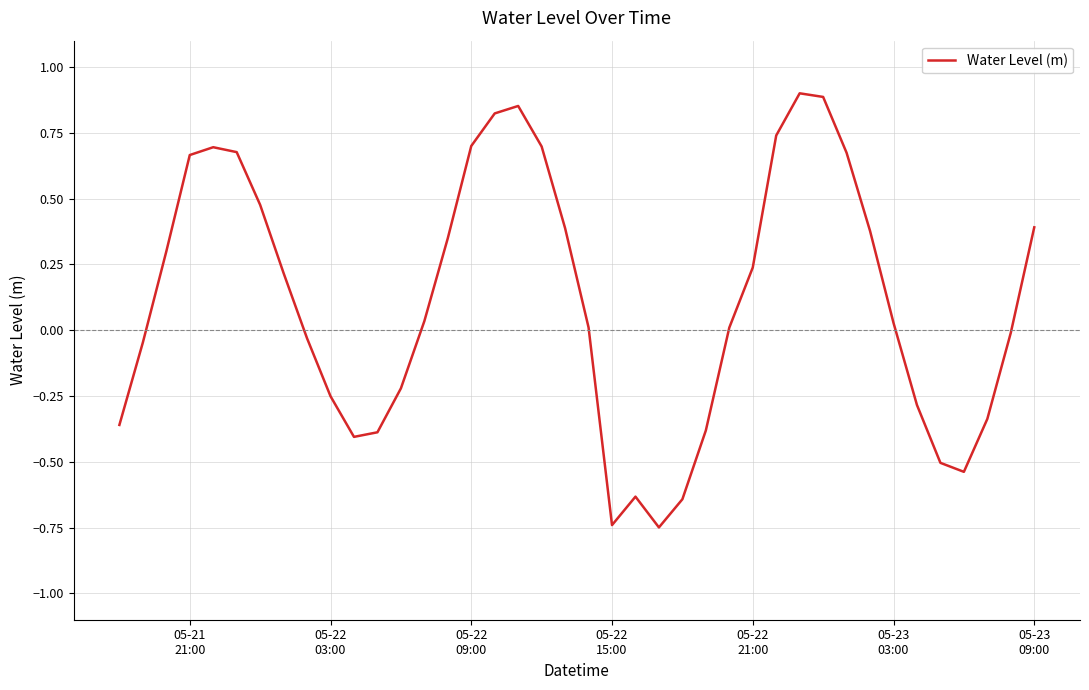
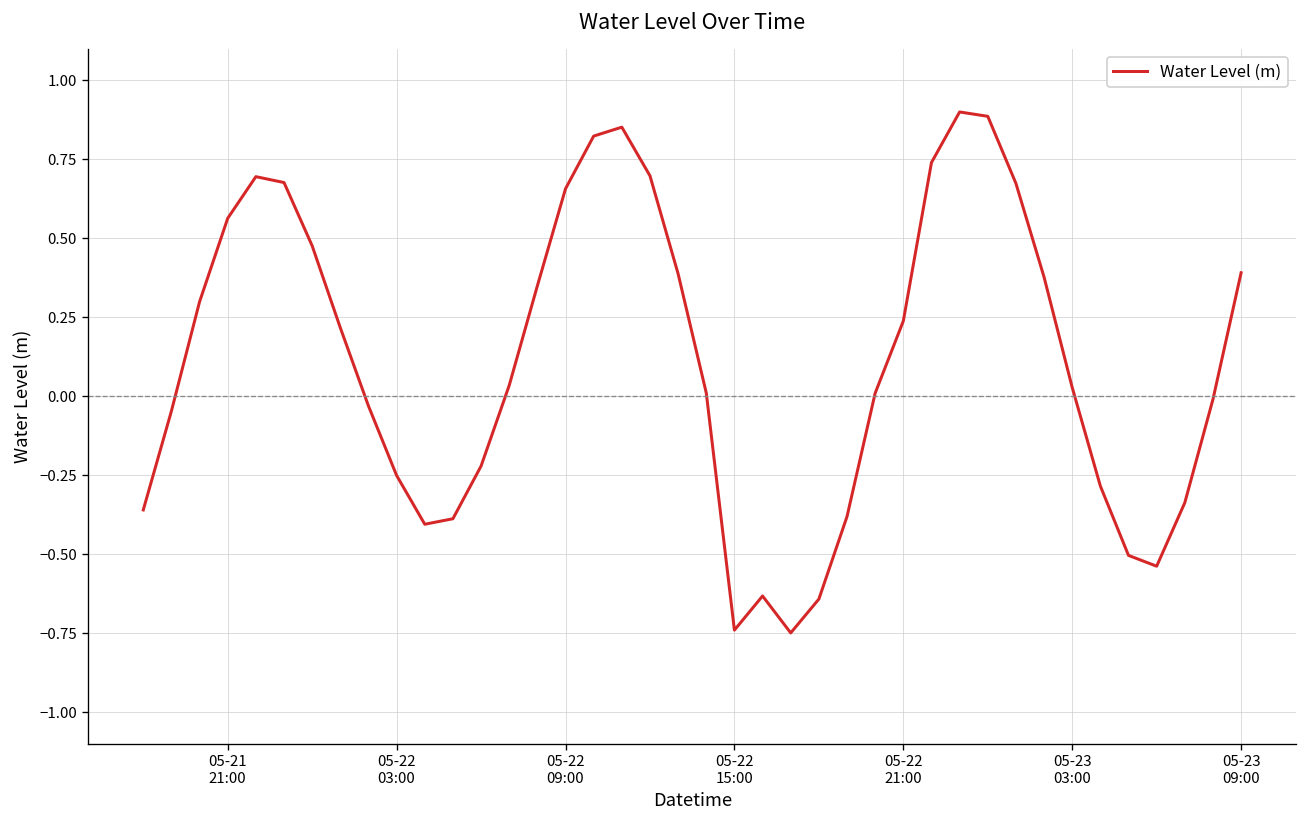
  {
-   "05-21 21:00": 0.67,
+   "05-21 21:00": 0.56,
    "05-22 03:00": -0.25,
-   "05-22 09:00": 0.70,
+   "05-22 09:00": 0.66,
    "05-22 15:00": -0.74,
    "05-22 21:00": 0.24,
    "05-23 03:00": 0.03,
    "05-23 09:00": 0.39
  }
